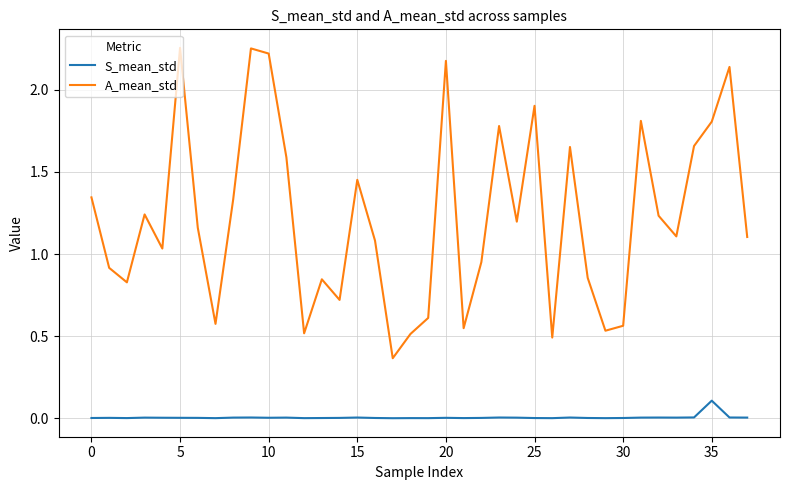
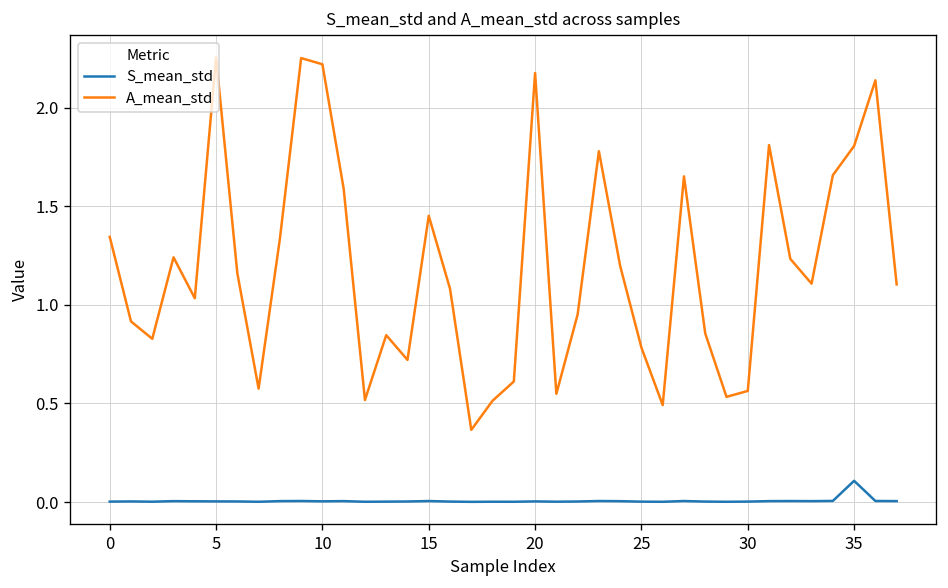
  {
    "S_mean_std": {
      "0": 0.00,
      "5": 0.00,
      "10": 0.00,
      "15": 0.01,
      "20": 0.00,
      "25": 0.00,
      "30": 0.00,
      "35": 0.11
    },
    "A_mean_std": {
      "0": 1.34,
      "10": 2.22,
      "15": 1.45,
      "20": 2.18,
-     "25": 1.90,
+     "25": 0.78,
      "30": 0.56,
      "35": 1.81
    }
  }
